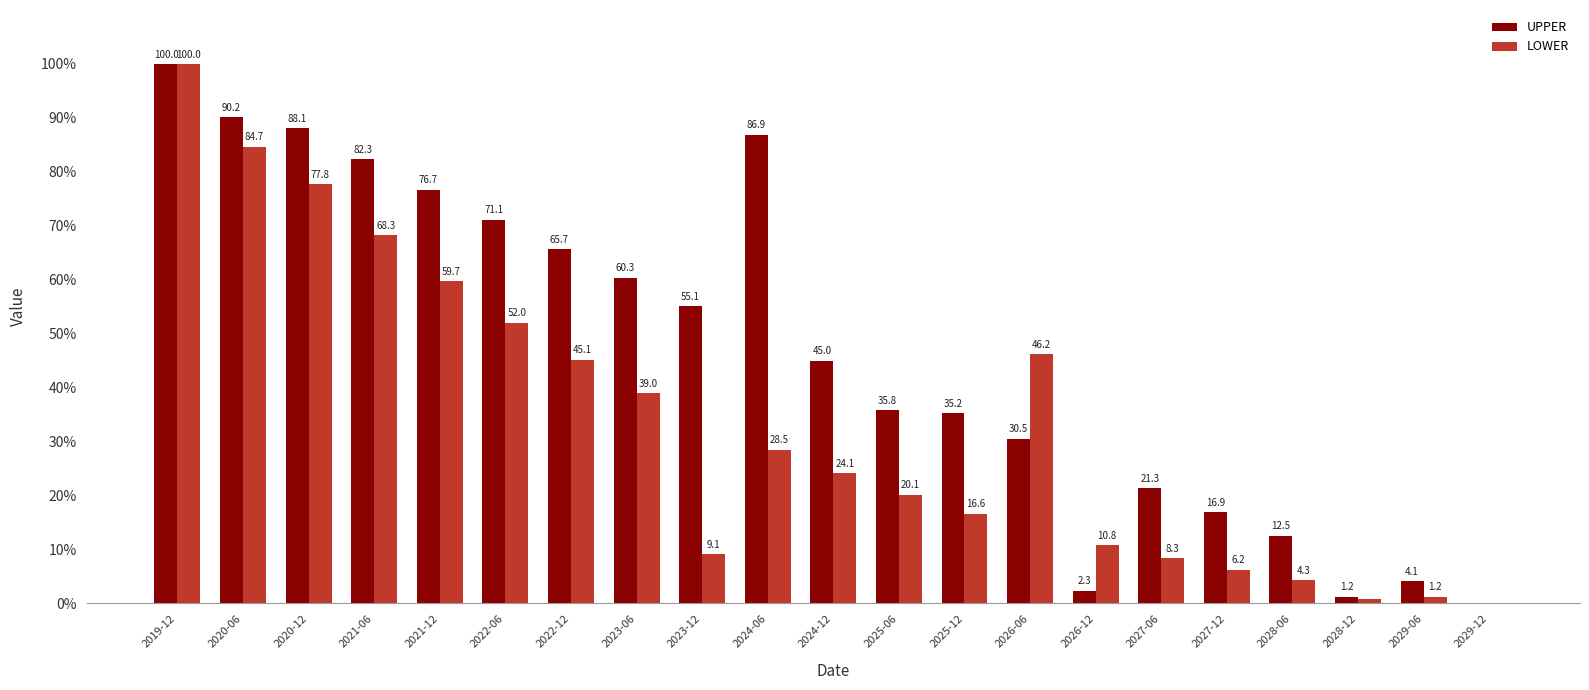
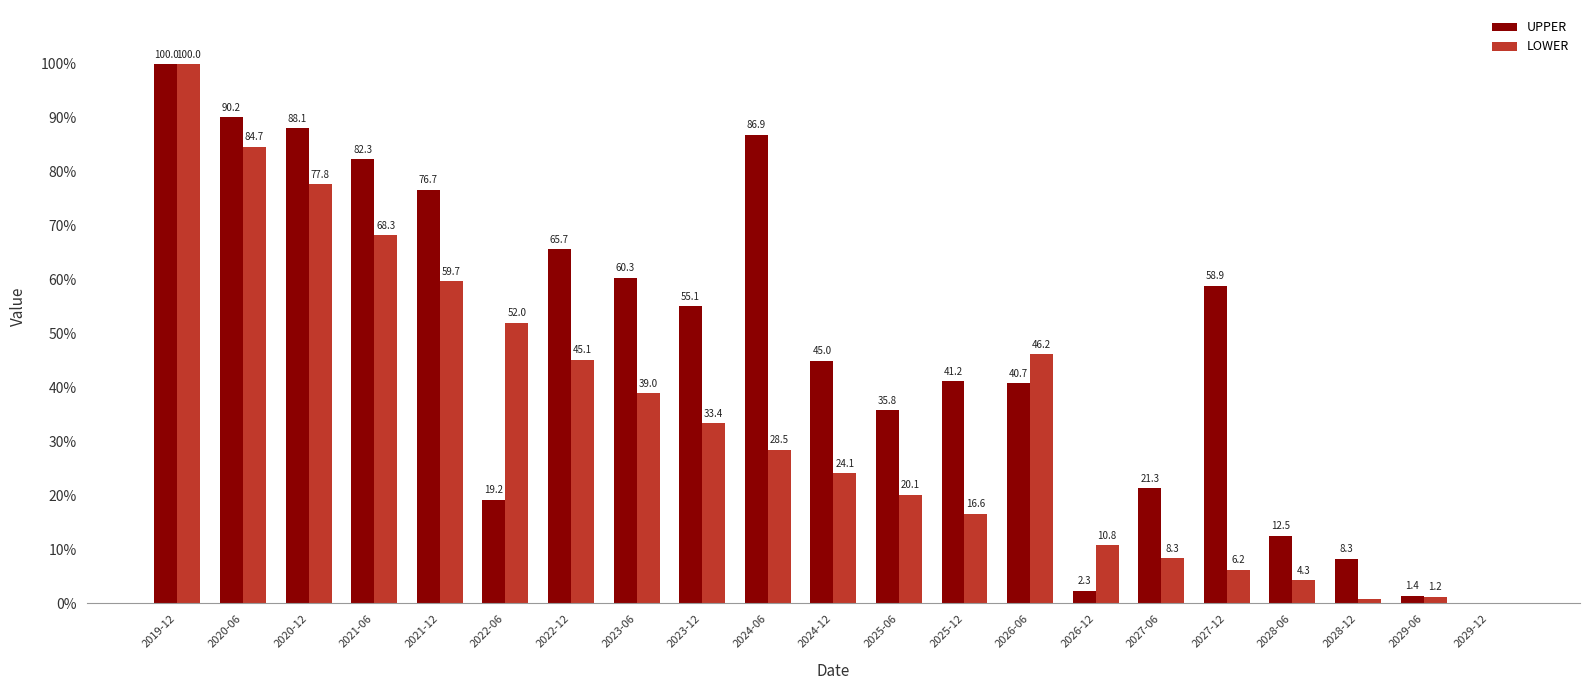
  {
    "UPPER": {
      "2019-12": 100.0,
      "2020-06": 90.2,
      "2020-12": 88.1,
      "2021-06": 82.3,
      "2021-12": 76.7,
-     "2022-06": 71.1,
+     "2022-06": 19.2,
      "2022-12": 65.7,
      "2023-06": 60.3,
      "2023-12": 55.1,
      "2024-06": 86.9,
      "2024-12": 45.0,
      "2025-06": 35.8,
-     "2025-12": 35.2,
-     "2026-06": 30.5,
+     "2025-12": 41.2,
+     "2026-06": 40.7,
      "2026-12": 2.3,
      "2027-06": 21.3,
-     "2027-12": 16.9,
+     "2027-12": 58.9,
      "2028-06": 12.5,
-     "2028-12": 1.2,
-     "2029-06": 4.1
+     "2028-12": 8.3,
+     "2029-06": 1.4
    },
    "LOWER": {
      "2019-12": 100.0,
      "2020-06": 84.7,
      "2020-12": 77.8,
      "2021-06": 68.3,
      "2021-12": 59.7,
      "2022-06": 52.0,
      "2022-12": 45.1,
      "2023-06": 39.0,
-     "2023-12": 9.1,
+     "2023-12": 33.4,
      "2024-06": 28.5,
      "2024-12": 24.1,
      "2025-06": 20.1,
      "2025-12": 16.6,
      "2026-06": 46.2,
      "2026-12": 10.8,
      "2027-06": 8.3,
      "2027-12": 6.2,
      "2028-06": 4.3,
      "2029-06": 1.2
    }
  }
